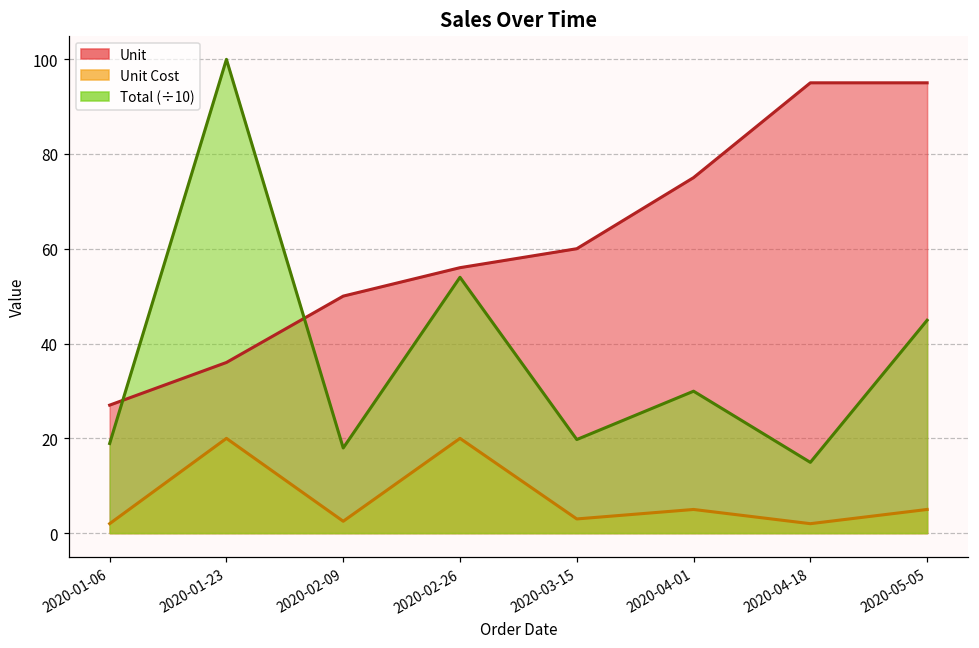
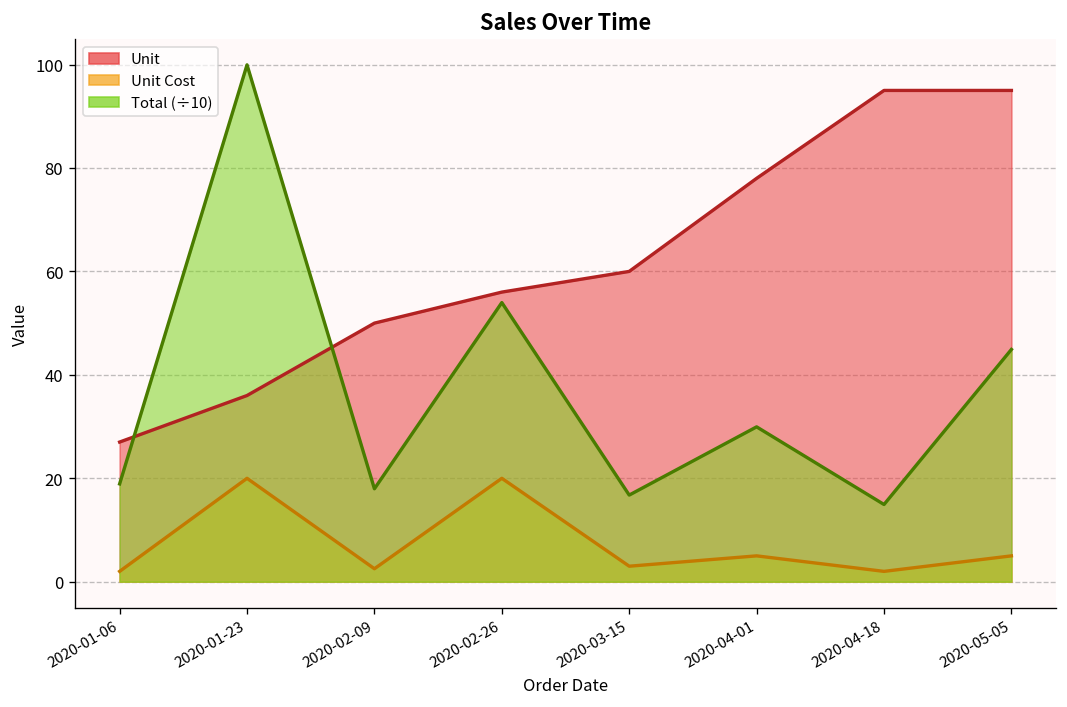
  {
    "Unit": {
      "2020-01-06": 27,
      "2020-01-23": 36,
      "2020-02-09": 50,
      "2020-02-26": 56,
      "2020-03-15": 60,
-     "2020-04-01": 75,
+     "2020-04-01": 78,
      "2020-04-18": 95,
      "2020-05-05": 95
    },
    "Unit Cost": {
      "2020-01-06": 2,
      "2020-01-23": 20,
      "2020-02-09": 3,
      "2020-02-26": 20,
      "2020-03-15": 3,
      "2020-04-01": 5,
      "2020-04-18": 2,
      "2020-05-05": 5
    },
    "Total (÷10)": {
      "2020-01-06": 19,
      "2020-01-23": 100,
      "2020-02-09": 18,
      "2020-02-26": 54,
-     "2020-03-15": 20,
+     "2020-03-15": 17,
      "2020-04-01": 30,
      "2020-04-18": 15,
      "2020-05-05": 45
    }
  }
